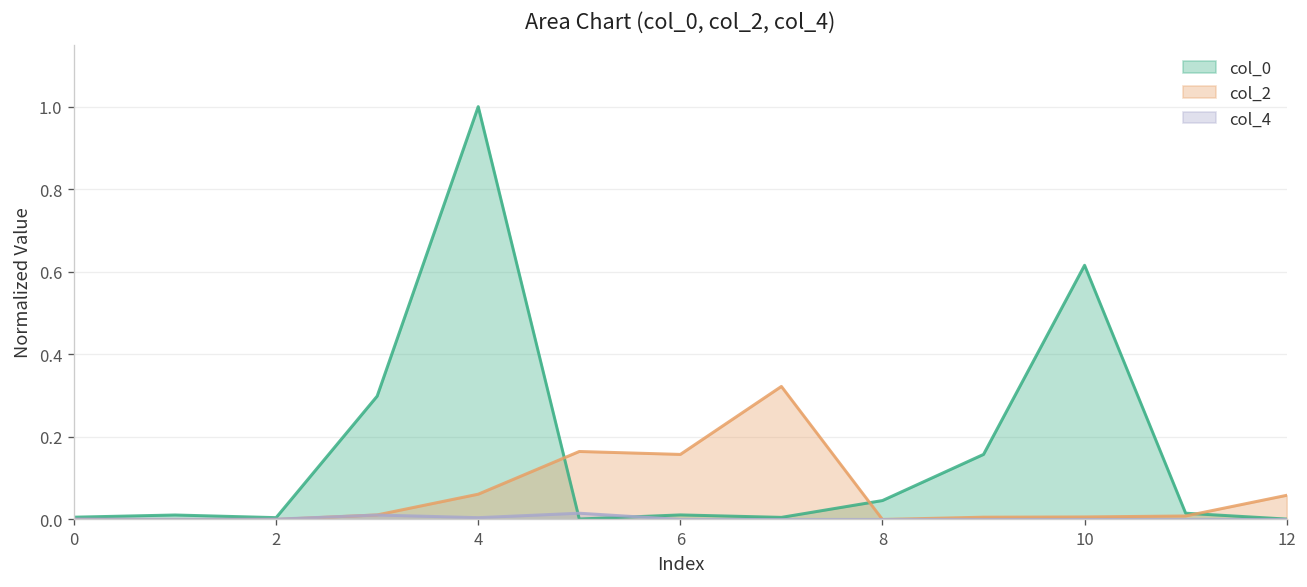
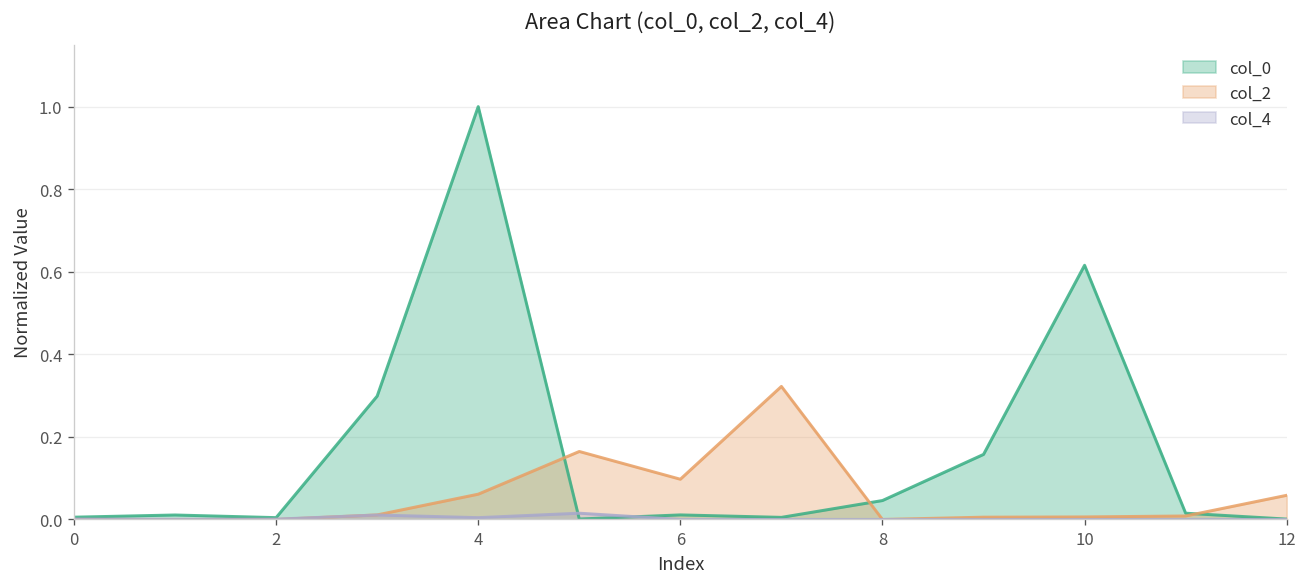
  {
    "col_0": {
      "4": 1.00,
      "6": 0.01,
      "8": 0.05,
      "10": 0.62
    },
    "col_2": {
      "4": 0.06,
-     "6": 0.16,
+     "6": 0.10,
      "12": 0.06
    },
    "col_4": {
      "4": 0.00,
      "6": 0.00
    }
  }
